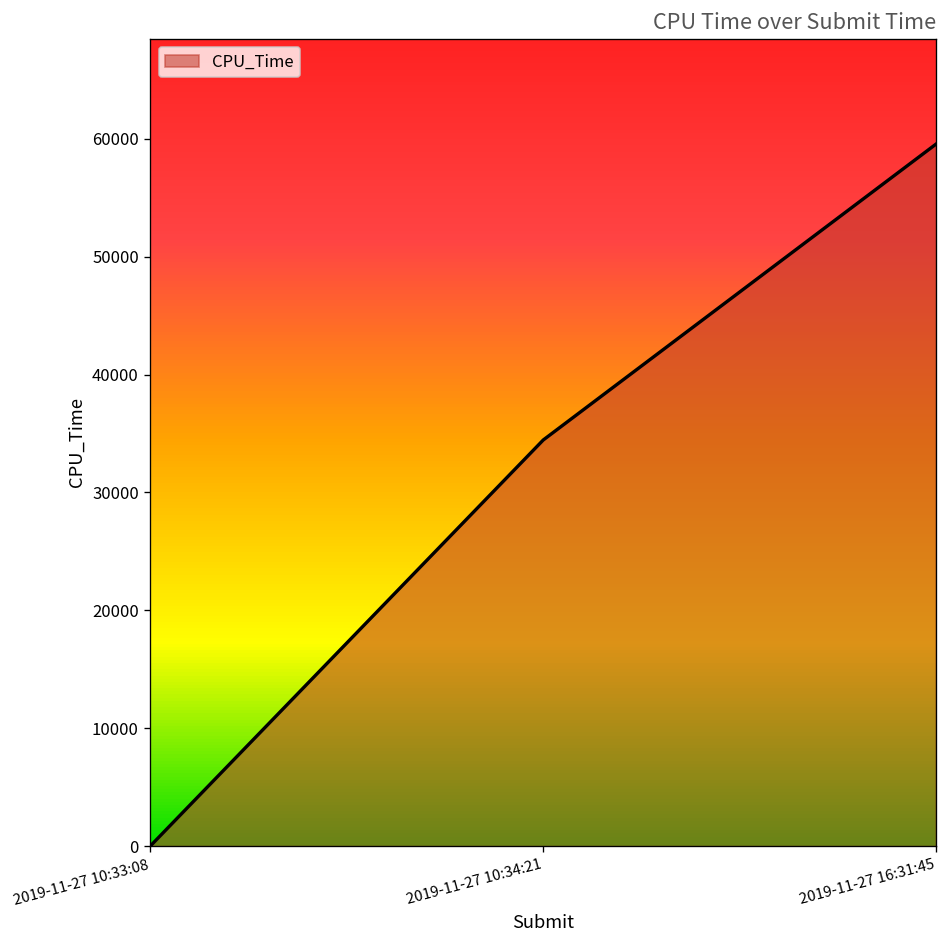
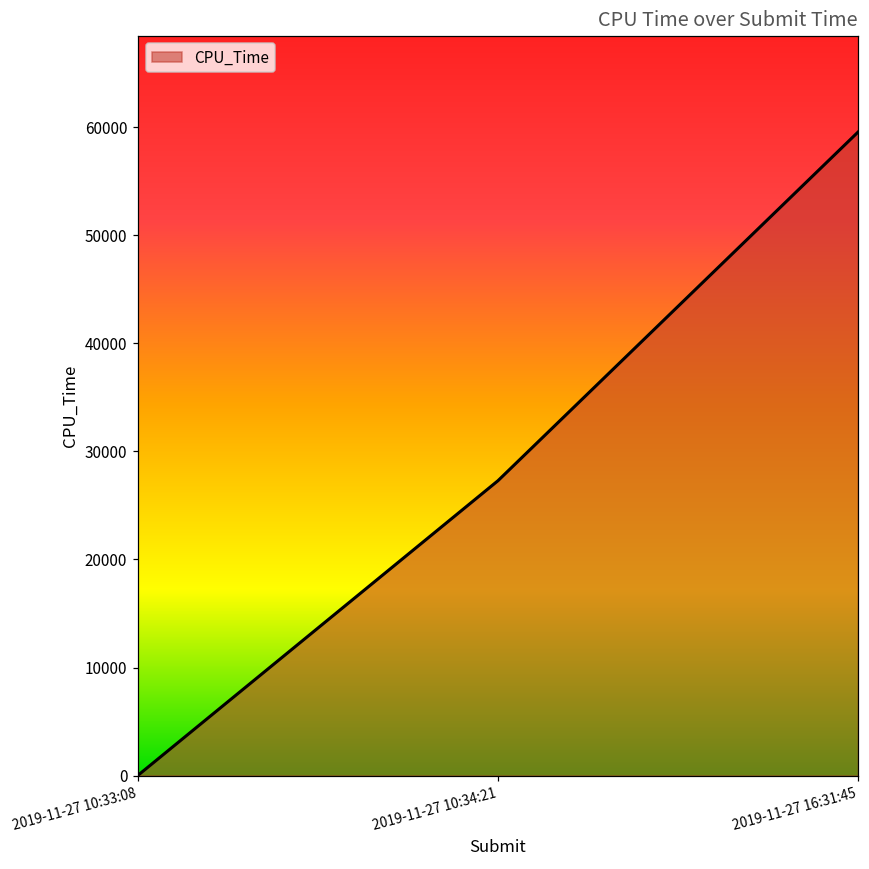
  {
    "2019-11-27 10:33:08": 0,
-   "2019-11-27 10:34:21": 34000,
+   "2019-11-27 10:34:21": 27000,
    "2019-11-27 16:31:45": 60000
  }
